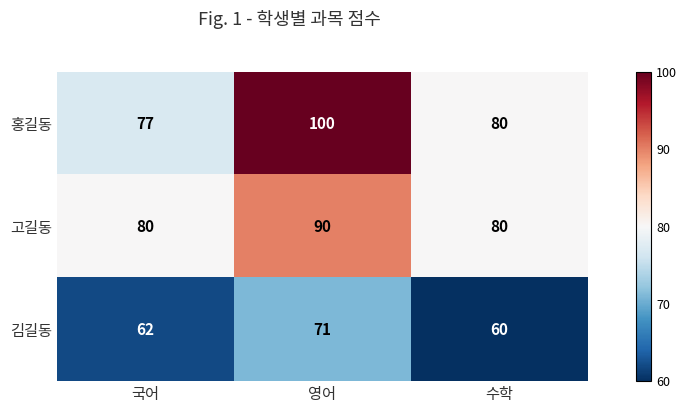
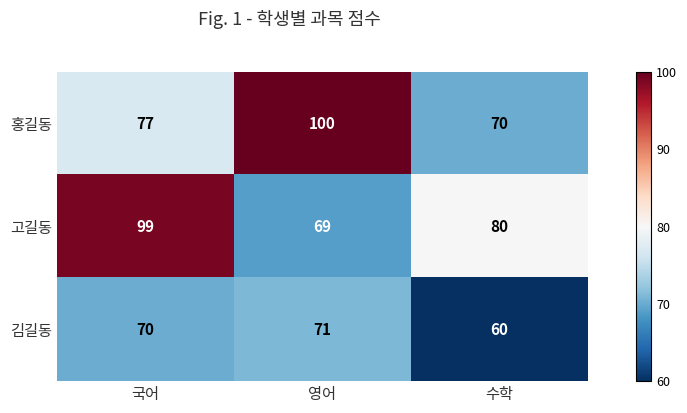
  {
    "홍길동": {
      "국어": 77,
      "영어": 100,
-     "수학": 80
+     "수학": 70
    },
    "고길동": {
-     "국어": 80,
-     "영어": 90,
+     "국어": 99,
+     "영어": 69,
      "수학": 80
    },
    "김길동": {
-     "국어": 62,
+     "국어": 70,
      "영어": 71,
      "수학": 60
    }
  }
